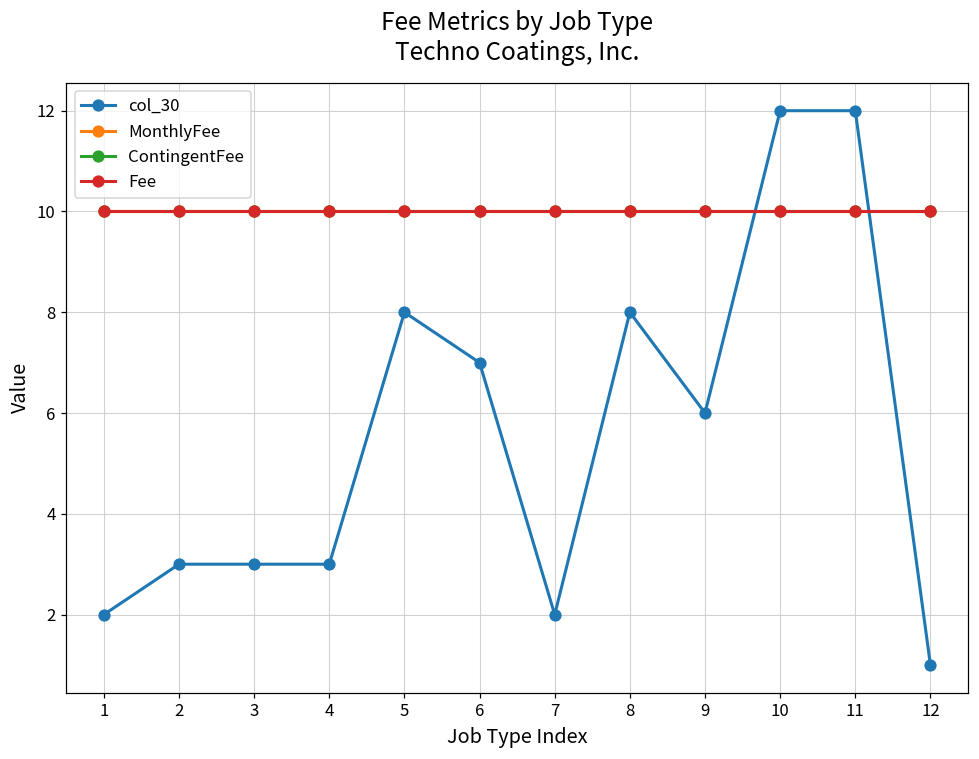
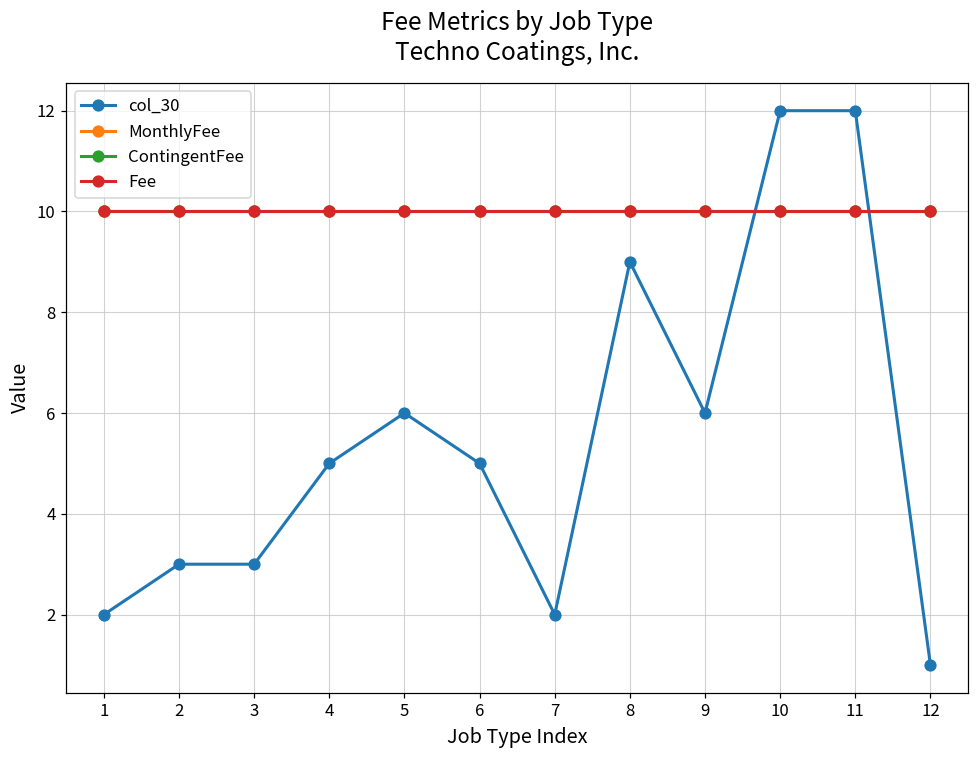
  {
    "col_30": {
      "1": 2,
      "2": 3,
      "3": 3,
-     "4": 3,
-     "5": 8,
-     "6": 7,
+     "4": 5,
+     "5": 6,
+     "6": 5,
      "7": 2,
-     "8": 8,
+     "8": 9,
      "9": 6,
      "10": 12,
      "11": 12,
      "12": 1
    },
    "Fee": {
      "1": 10,
      "2": 10,
      "3": 10,
      "4": 10,
      "5": 10,
      "6": 10,
      "7": 10,
      "8": 10,
      "9": 10,
      "10": 10,
      "11": 10,
      "12": 10
    }
  }
